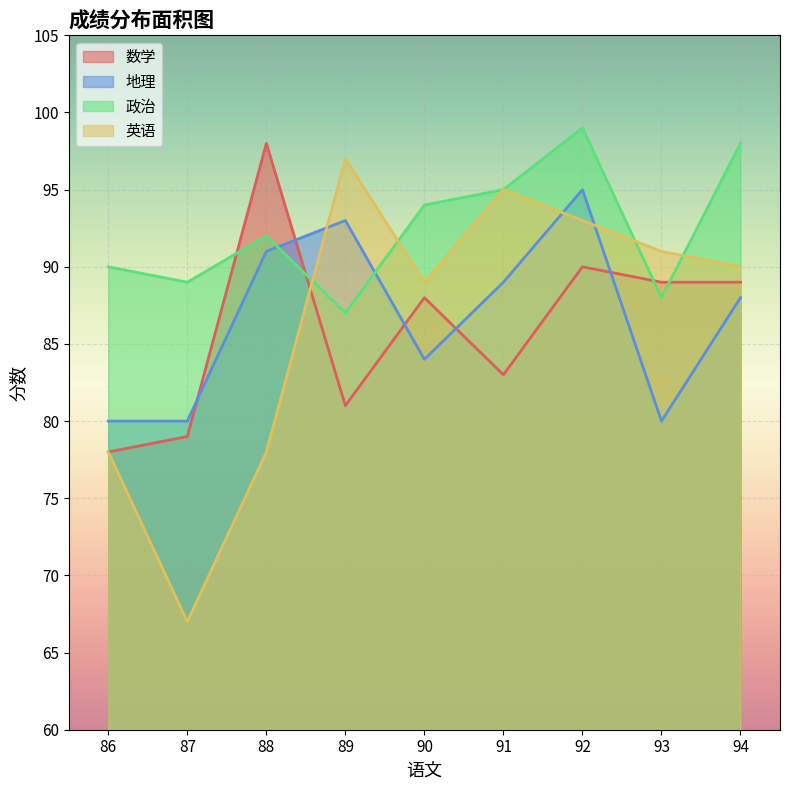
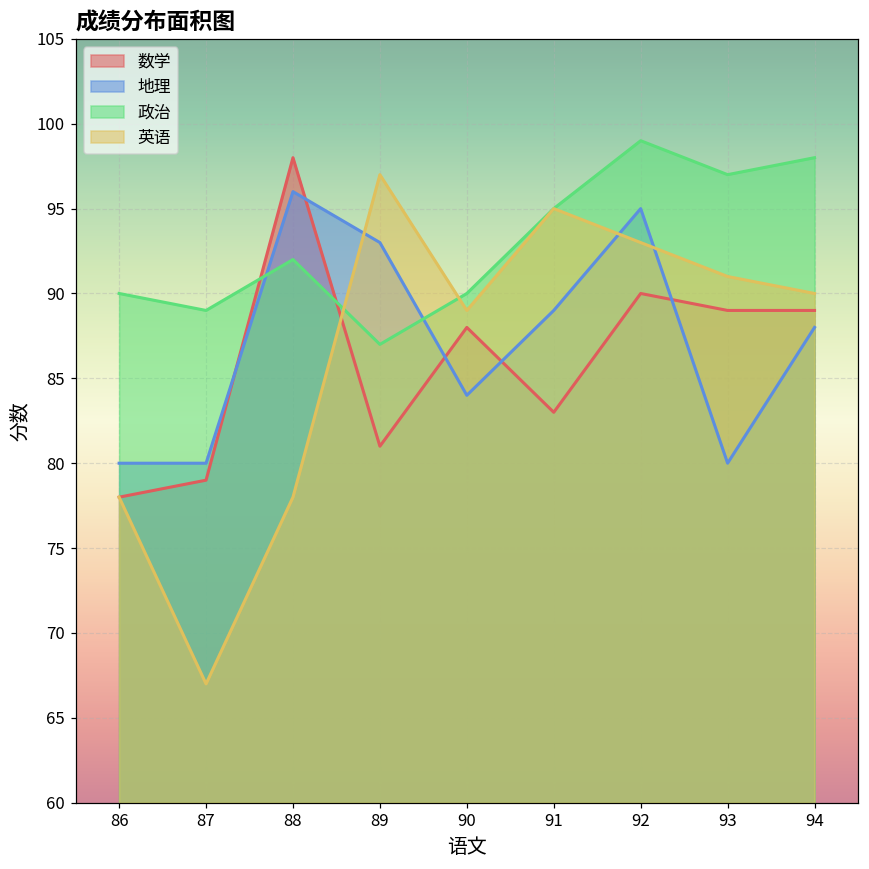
  {
    "数学": {
      "87": 79,
      "88": 98,
      "89": 81,
      "90": 88,
      "91": 83,
      "92": 90,
      "93": 89,
      "94": 89
    },
    "地理": {
      "86": 80,
      "87": 80,
-     "88": 91,
+     "88": 96,
      "89": 93,
      "90": 84,
      "91": 89,
      "92": 95,
      "93": 80,
      "94": 88
    },
    "政治": {
      "86": 90,
      "87": 89,
      "88": 92,
      "89": 87,
-     "90": 94,
+     "90": 90,
      "92": 99,
-     "93": 88,
+     "93": 97,
      "94": 98
    },
    "英语": {
      "87": 67,
      "88": 78,
      "89": 97,
      "90": 89,
      "92": 93,
      "93": 91,
      "94": 90
    }
  }
